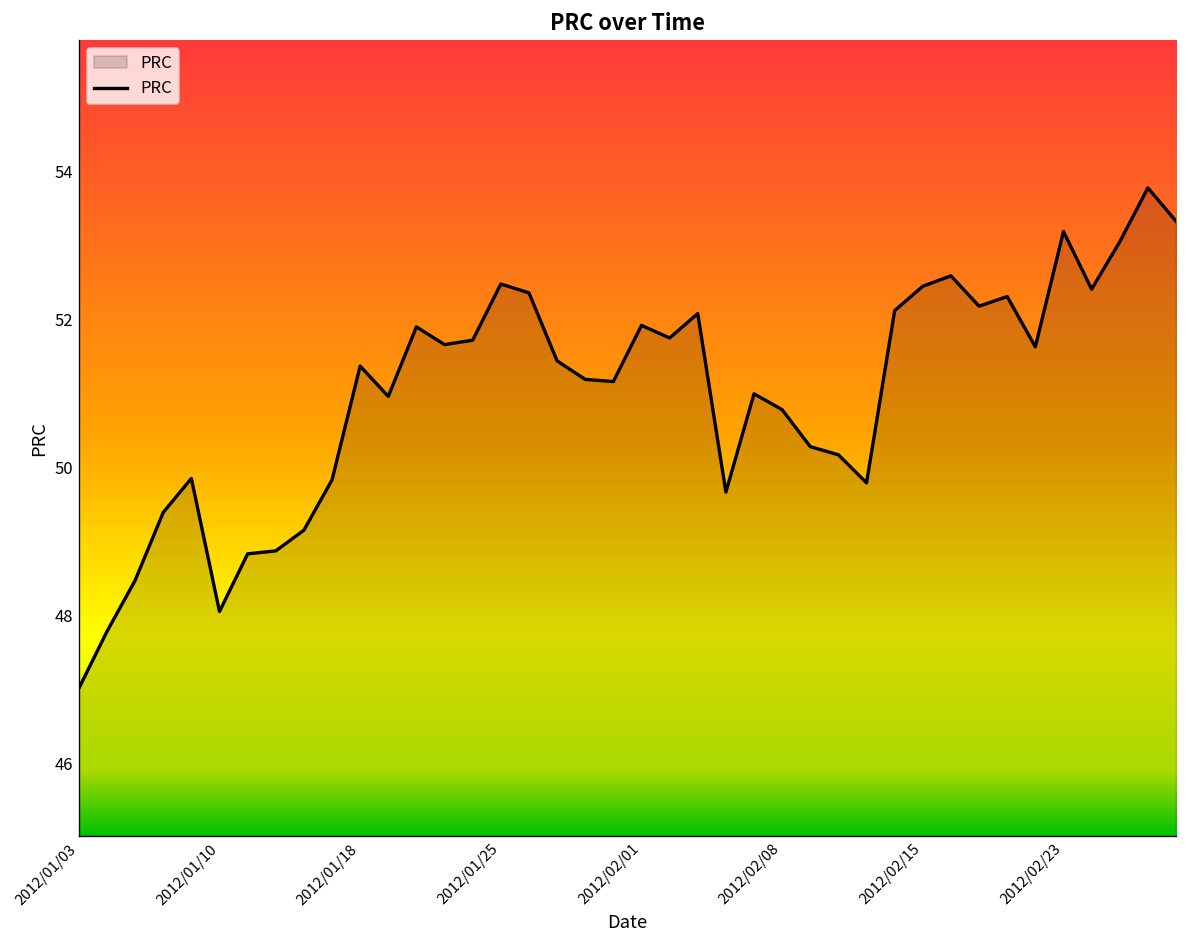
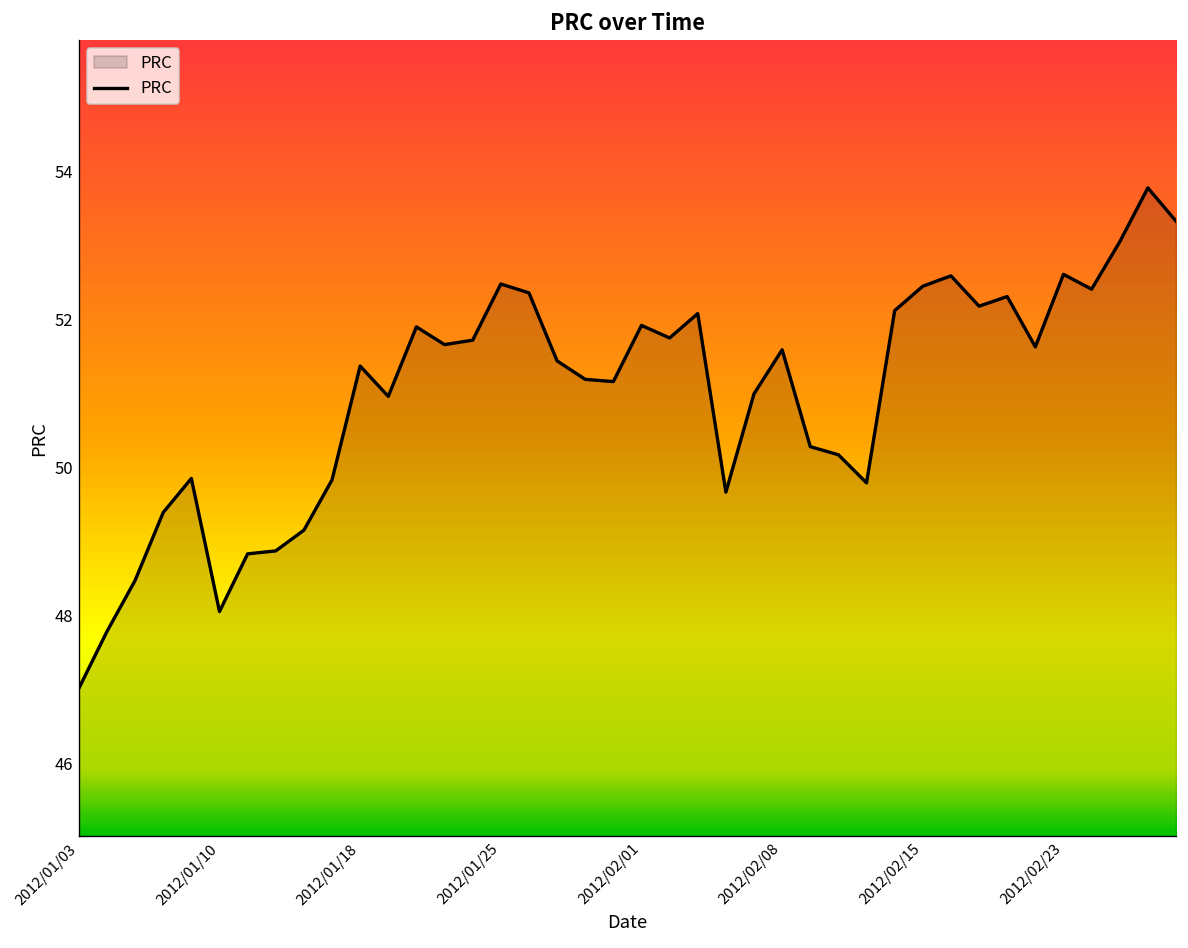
  {
    "2012/01/03": 47.0,
    "2012/01/10": 48.1,
    "2012/01/18": 51.4,
    "2012/01/25": 52.5,
    "2012/02/01": 51.9,
-   "2012/02/08": 50.8,
+   "2012/02/08": 51.6,
    "2012/02/15": 52.5,
-   "2012/02/23": 53.2
+   "2012/02/23": 52.6
  }
